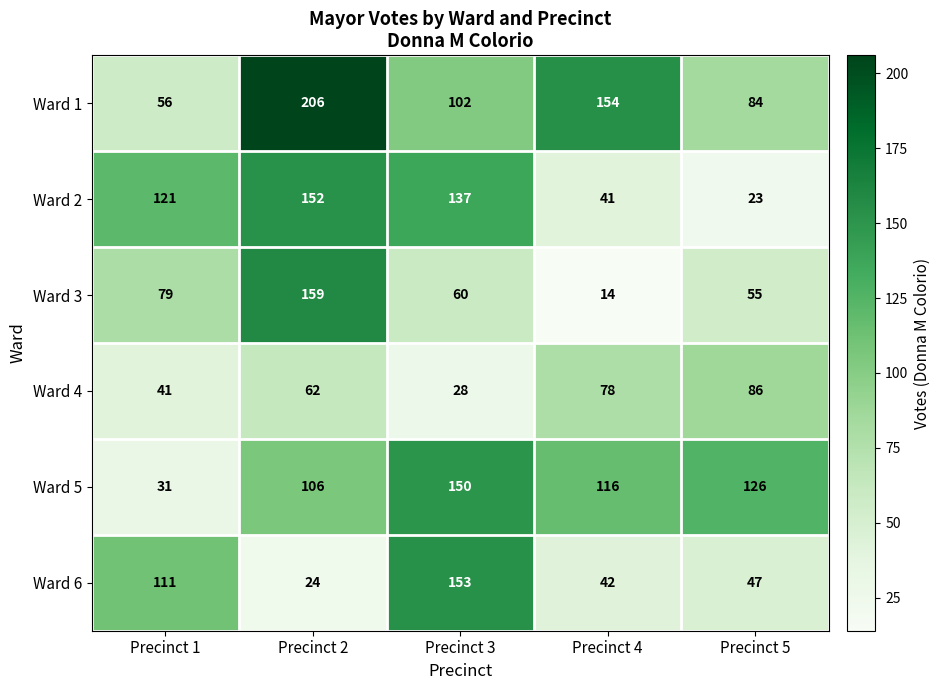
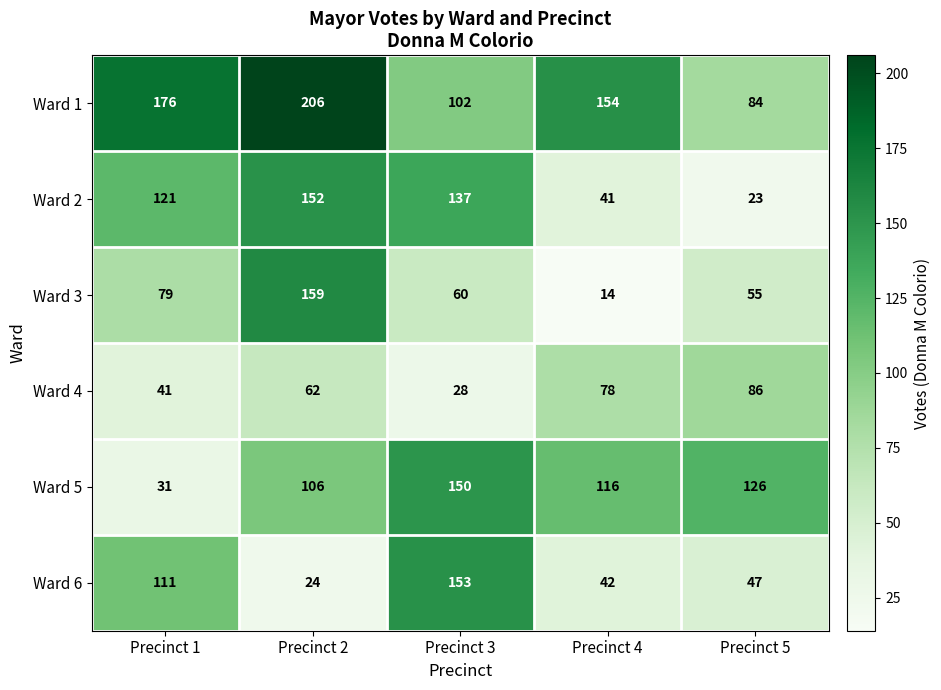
  {
    "Ward 1": {
-     "Precinct 1": 56,
+     "Precinct 1": 176,
      "Precinct 2": 206,
      "Precinct 3": 102,
      "Precinct 4": 154,
      "Precinct 5": 84
    },
    "Ward 2": {
      "Precinct 1": 121,
      "Precinct 2": 152,
      "Precinct 3": 137,
      "Precinct 4": 41,
      "Precinct 5": 23
    },
    "Ward 3": {
      "Precinct 1": 79,
      "Precinct 2": 159,
      "Precinct 3": 60,
      "Precinct 4": 14,
      "Precinct 5": 55
    },
    "Ward 4": {
      "Precinct 1": 41,
      "Precinct 2": 62,
      "Precinct 3": 28,
      "Precinct 4": 78,
      "Precinct 5": 86
    },
    "Ward 5": {
      "Precinct 1": 31,
      "Precinct 2": 106,
      "Precinct 3": 150,
      "Precinct 4": 116,
      "Precinct 5": 126
    },
    "Ward 6": {
      "Precinct 1": 111,
      "Precinct 2": 24,
      "Precinct 3": 153,
      "Precinct 4": 42,
      "Precinct 5": 47
    }
  }
